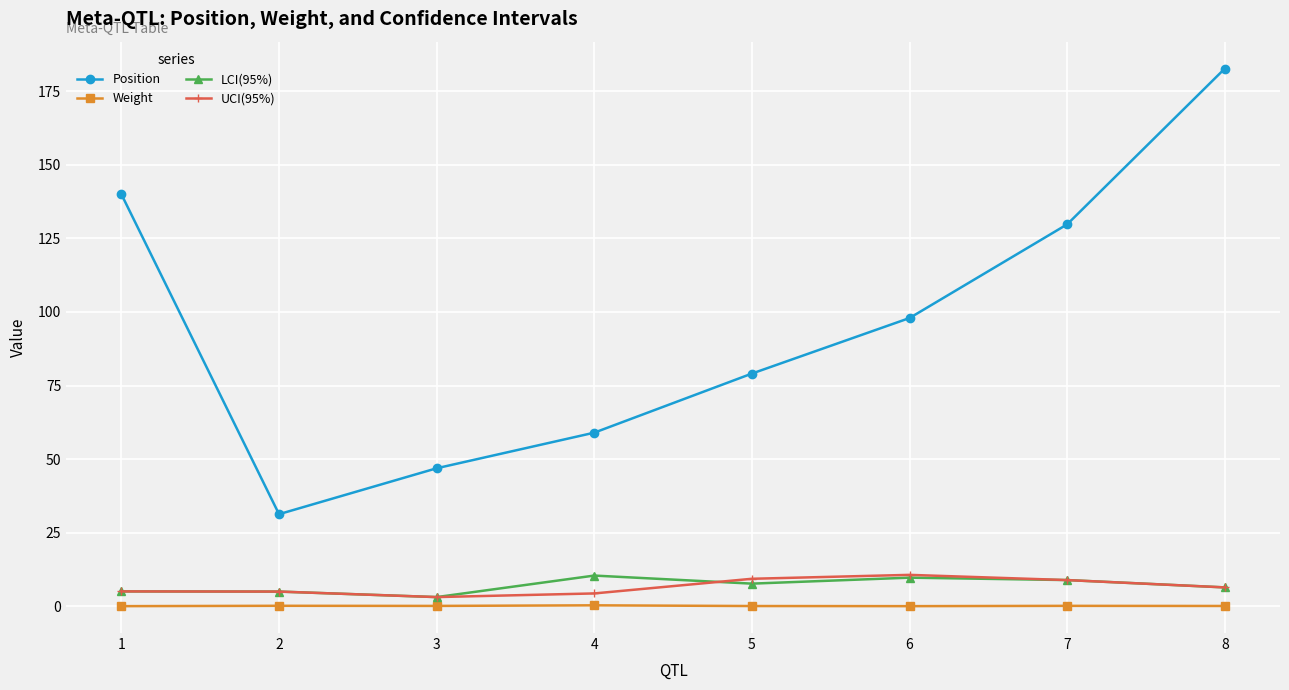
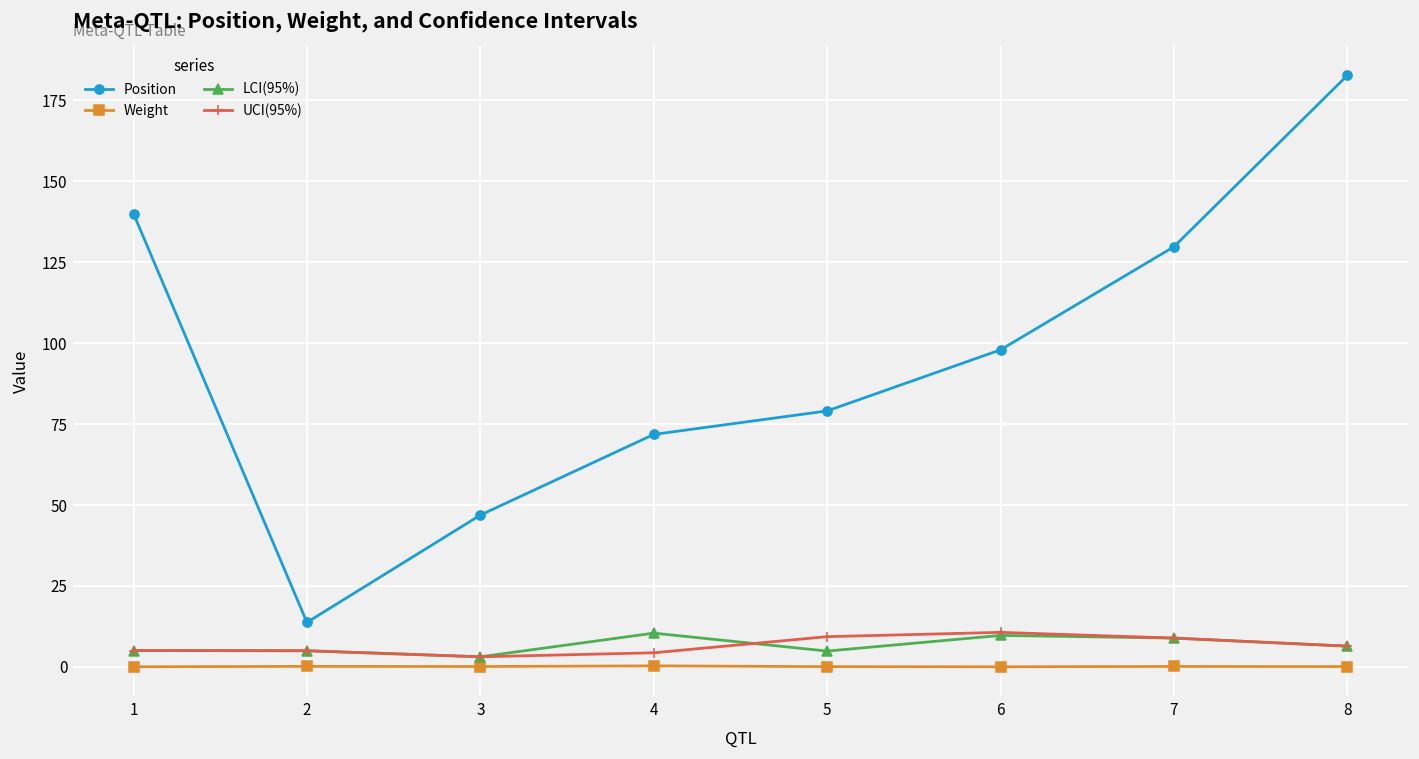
  {
    "Position": {
      "1": 140,
-     "2": 31,
+     "2": 14,
      "3": 47,
-     "4": 59,
+     "4": 72,
      "5": 79,
      "6": 98,
      "7": 130,
      "8": 183
    },
    "LCI(95%)": {
      "4": 10,
-     "5": 8,
+     "5": 5,
      "6": 10
    }
  }
